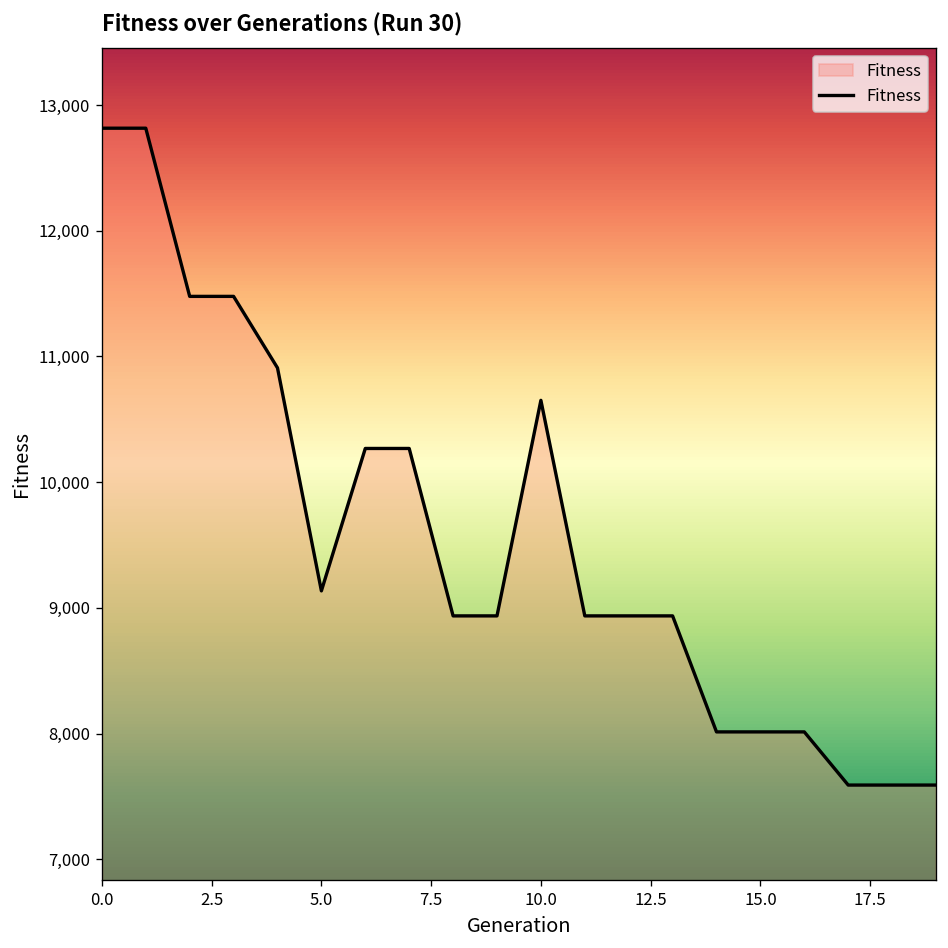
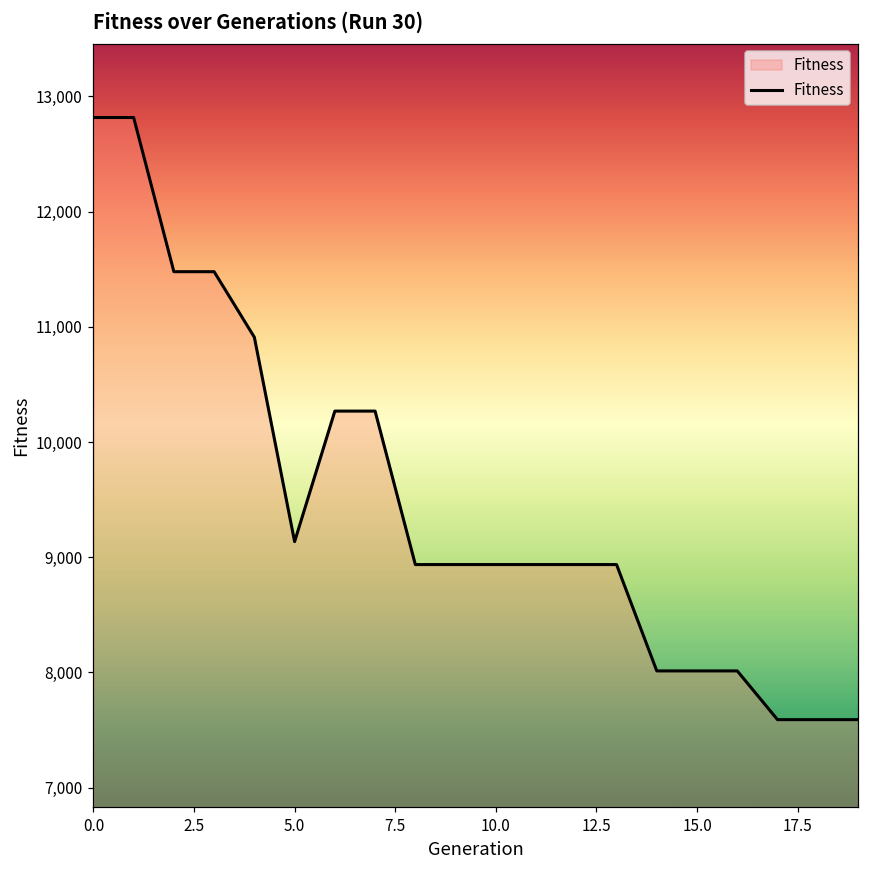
  {
    "0.0": "12,820",
    "5.0": "9,140",
-   "10.0": "10,650",
+   "10.0": "8,940",
    "15.0": "8,010"
  }
